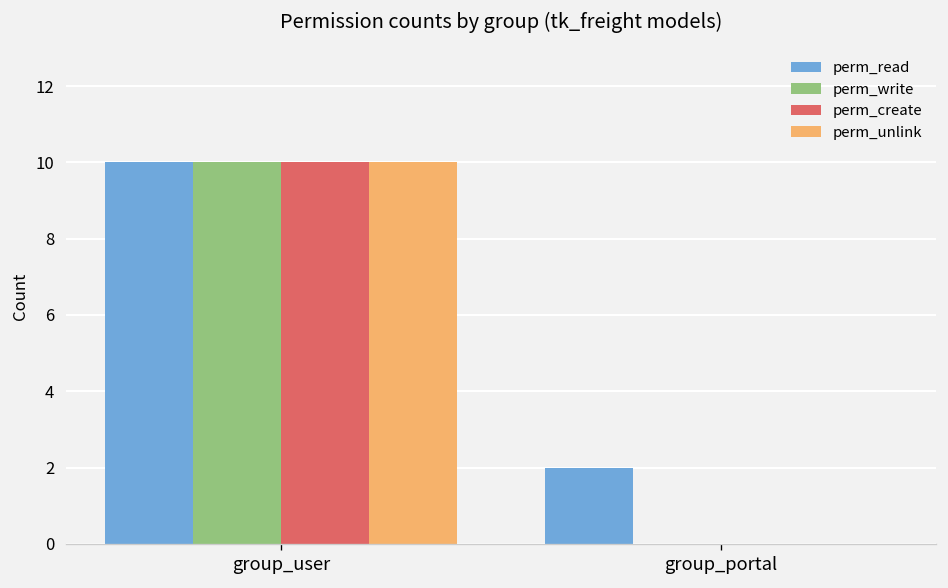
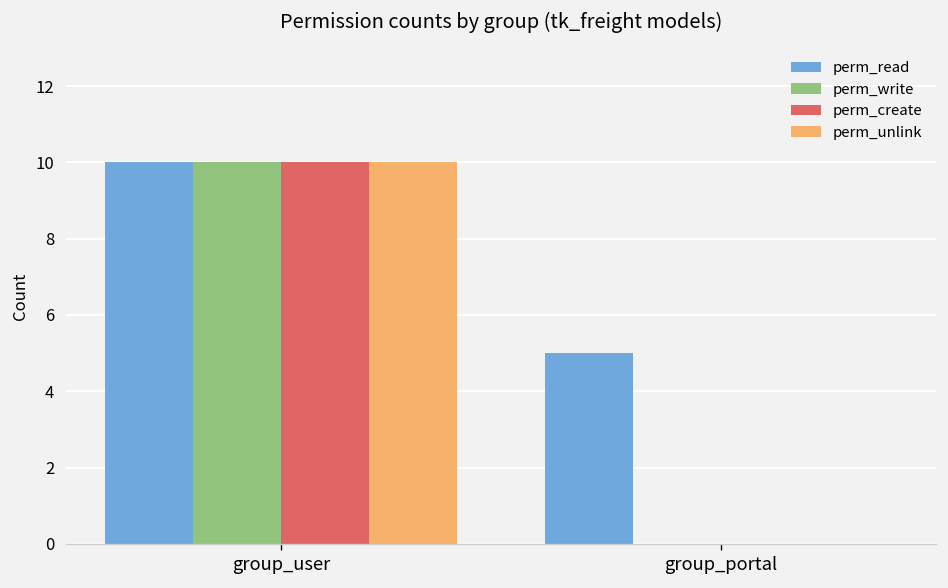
  {
    "perm_read": {
      "group_user": 10,
-     "group_portal": 2
+     "group_portal": 5
    },
    "perm_write": {
      "group_user": 10,
      "group_portal": 0
    },
    "perm_create": {
      "group_user": 10,
      "group_portal": 0
    },
    "perm_unlink": {
      "group_user": 10,
      "group_portal": 0
    }
  }
